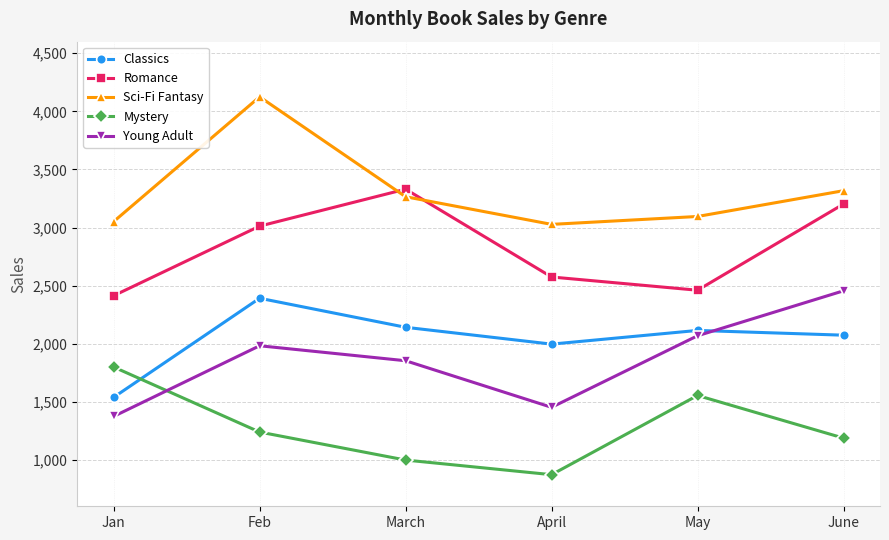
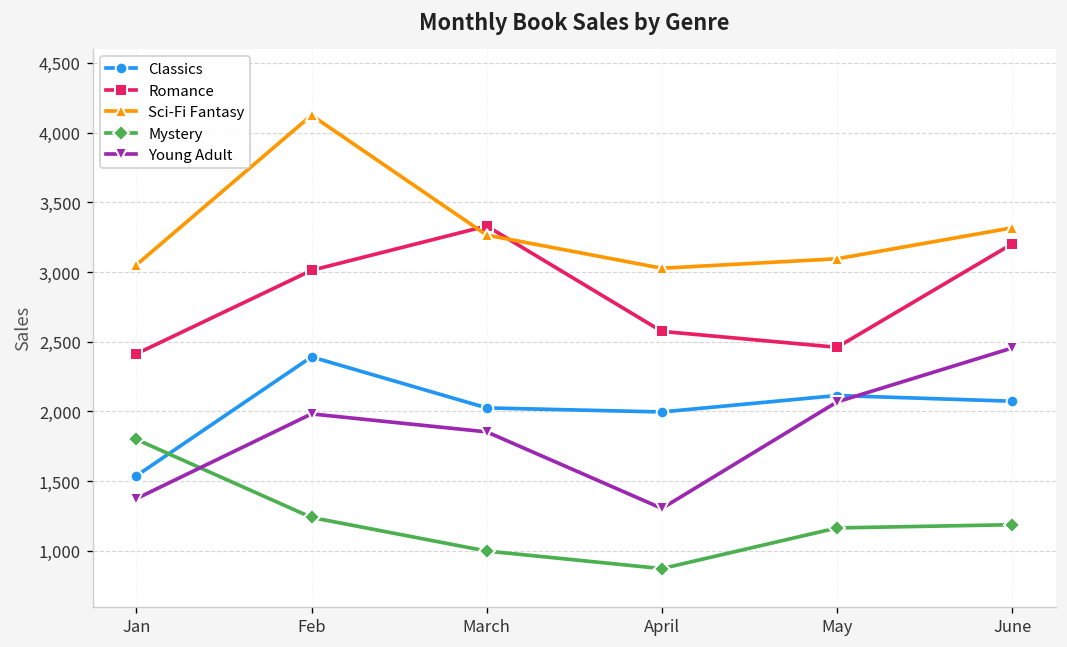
  {
    "Classics": {
      "Jan": "1,540",
      "Feb": "2,390",
-     "March": "2,140",
+     "March": "2,030",
      "April": "2,000",
      "May": "2,110",
      "June": "2,070"
    },
    "Romance": {
      "Jan": "2,410",
      "Feb": "3,010",
      "March": "3,330",
      "April": "2,570",
      "May": "2,460",
      "June": "3,200"
    },
    "Sci-Fi Fantasy": {
      "Jan": "3,050",
      "Feb": "4,130",
      "March": "3,270",
      "April": "3,030",
      "May": "3,100",
      "June": "3,320"
    },
    "Mystery": {
      "Jan": "1,800",
      "Feb": "1,240",
      "March": "1,000",
      "April": "870",
-     "May": "1,550",
+     "May": "1,160",
      "June": "1,190"
    },
    "Young Adult": {
      "Jan": "1,370",
      "Feb": "1,980",
      "March": "1,850",
-     "April": "1,450",
+     "April": "1,300",
      "May": "2,070",
      "June": "2,460"
    }
  }
